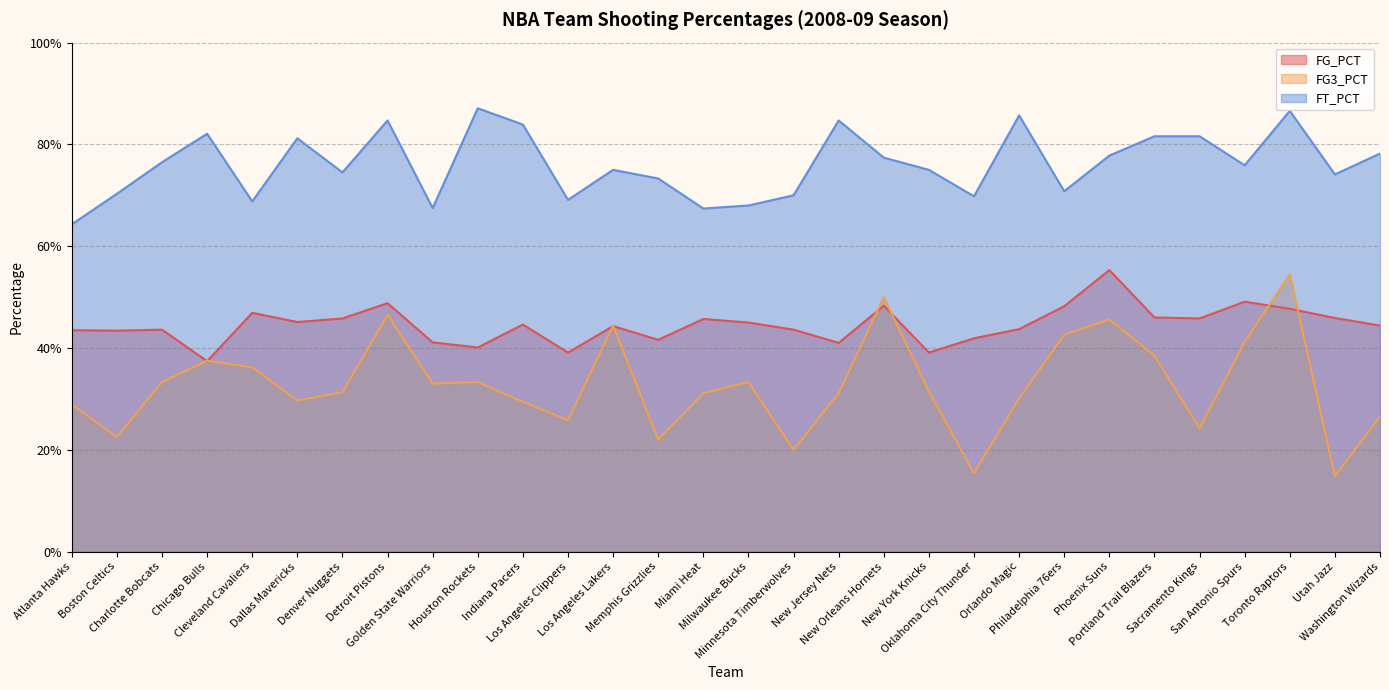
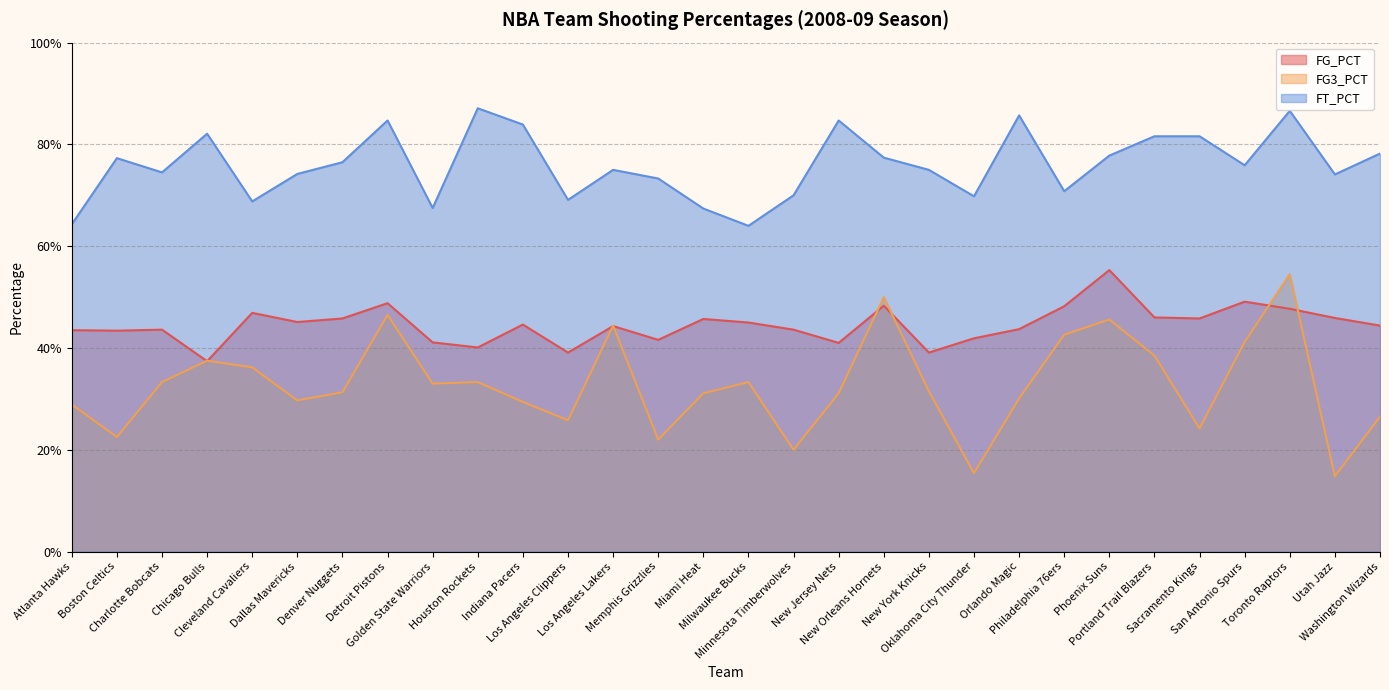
  {
    "FT_PCT": {
      "Atlanta Hawks": "64%",
-     "Boston Celtics": "70%",
-     "Charlotte Bobcats": "77%",
+     "Boston Celtics": "77%",
+     "Charlotte Bobcats": "75%",
      "Chicago Bulls": "82%",
      "Cleveland Cavaliers": "69%",
-     "Dallas Mavericks": "81%",
-     "Denver Nuggets": "75%",
+     "Dallas Mavericks": "74%",
+     "Denver Nuggets": "77%",
      "Detroit Pistons": "85%",
      "Golden State Warriors": "68%",
      "Houston Rockets": "87%",
      "Indiana Pacers": "84%",
      "Los Angeles Clippers": "69%",
      "Los Angeles Lakers": "75%",
      "Memphis Grizzlies": "73%",
      "Miami Heat": "67%",
-     "Milwaukee Bucks": "68%",
+     "Milwaukee Bucks": "64%",
      "Minnesota Timberwolves": "70%",
      "New Jersey Nets": "85%",
      "New Orleans Hornets": "77%",
      "New York Knicks": "75%",
      "Oklahoma City Thunder": "70%",
      "Orlando Magic": "86%",
      "Philadelphia 76ers": "71%",
      "Phoenix Suns": "78%",
      "Portland Trail Blazers": "82%",
      "Sacramento Kings": "82%",
      "San Antonio Spurs": "76%",
      "Toronto Raptors": "87%",
      "Utah Jazz": "74%",
      "Washington Wizards": "78%"
    }
  }
